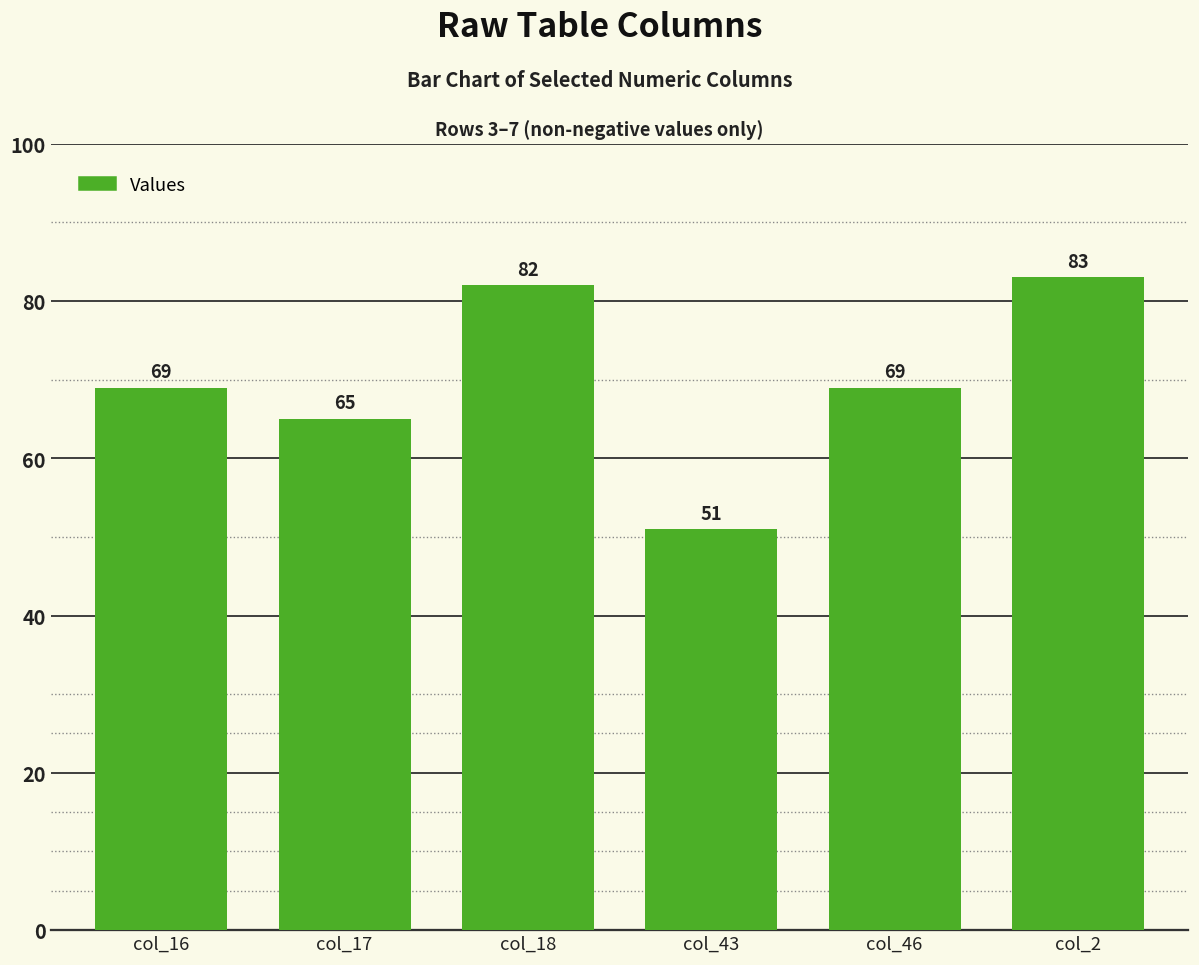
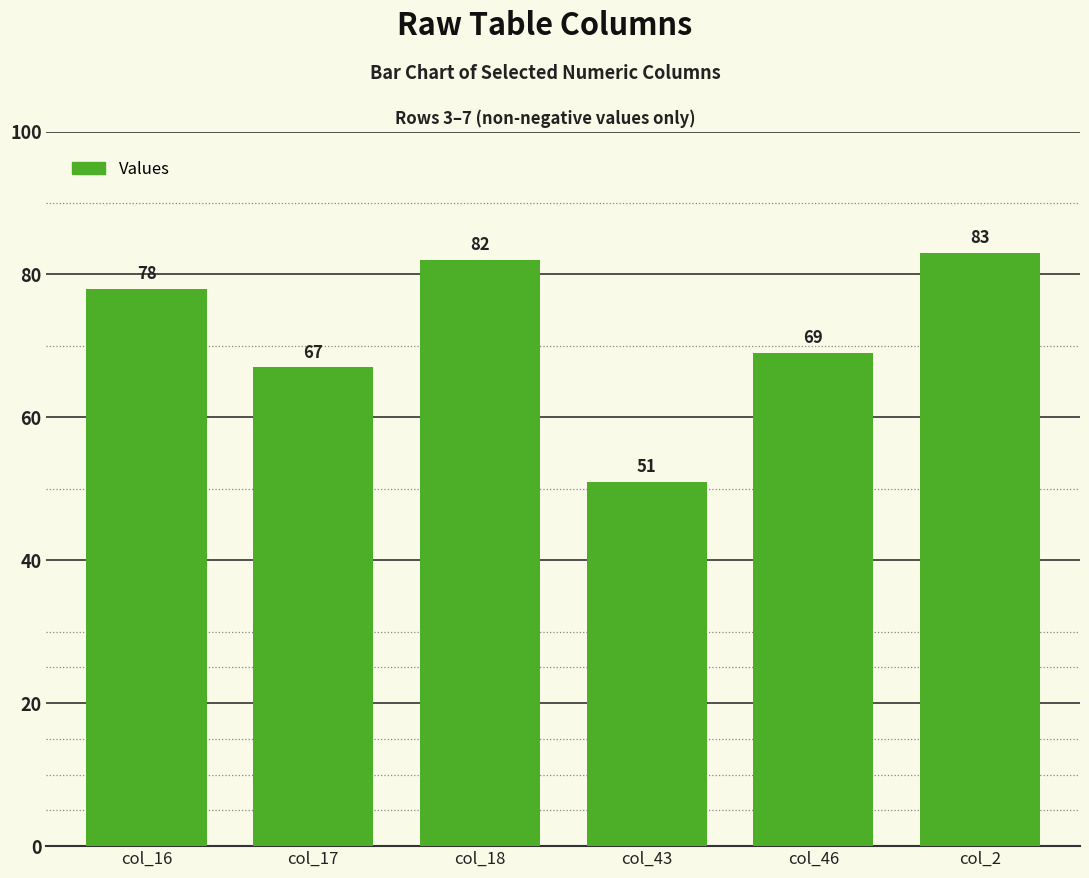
  {
-   "col_16": 69,
-   "col_17": 65,
+   "col_16": 78,
+   "col_17": 67,
    "col_18": 82,
    "col_43": 51,
    "col_46": 69,
    "col_2": 83
  }
